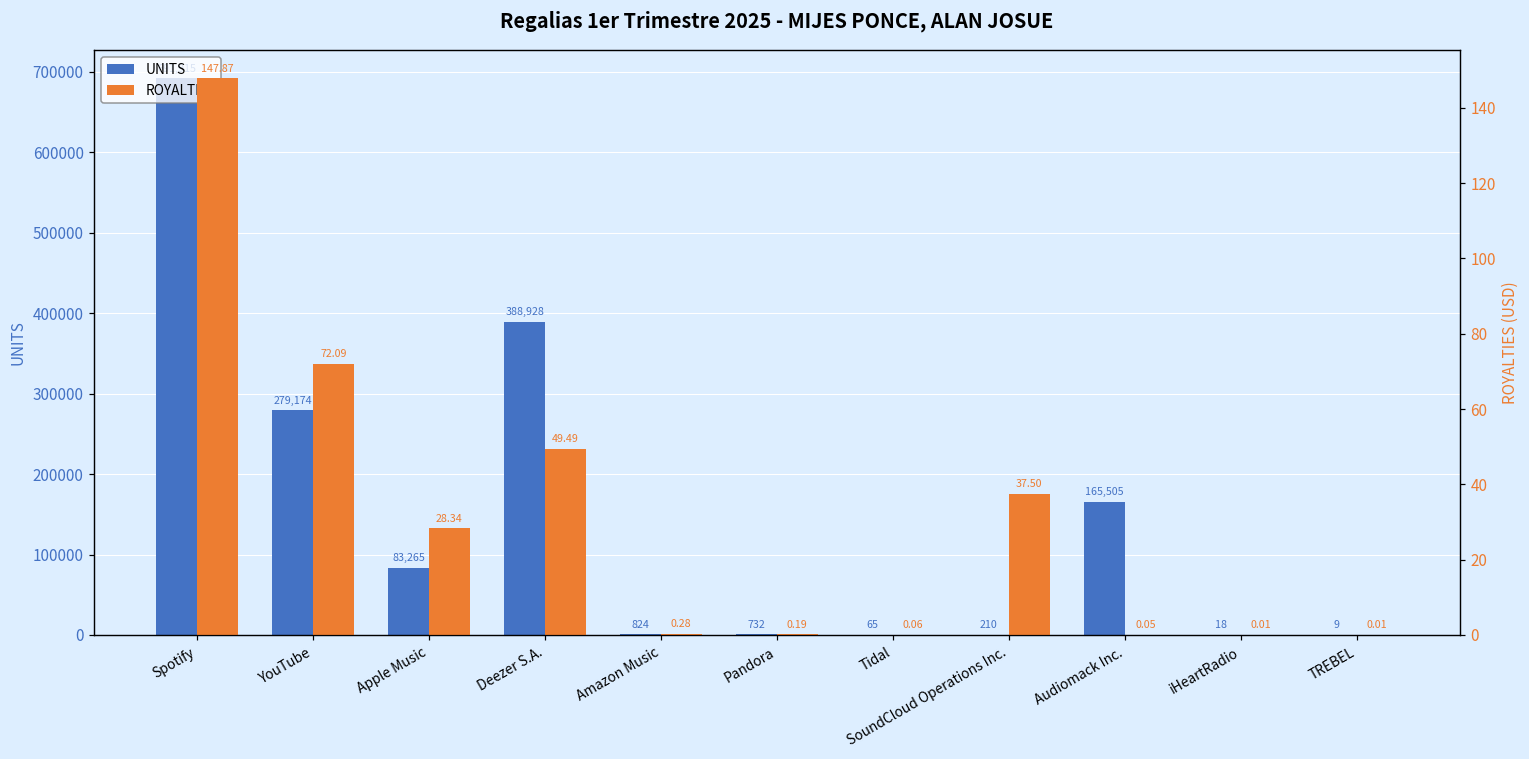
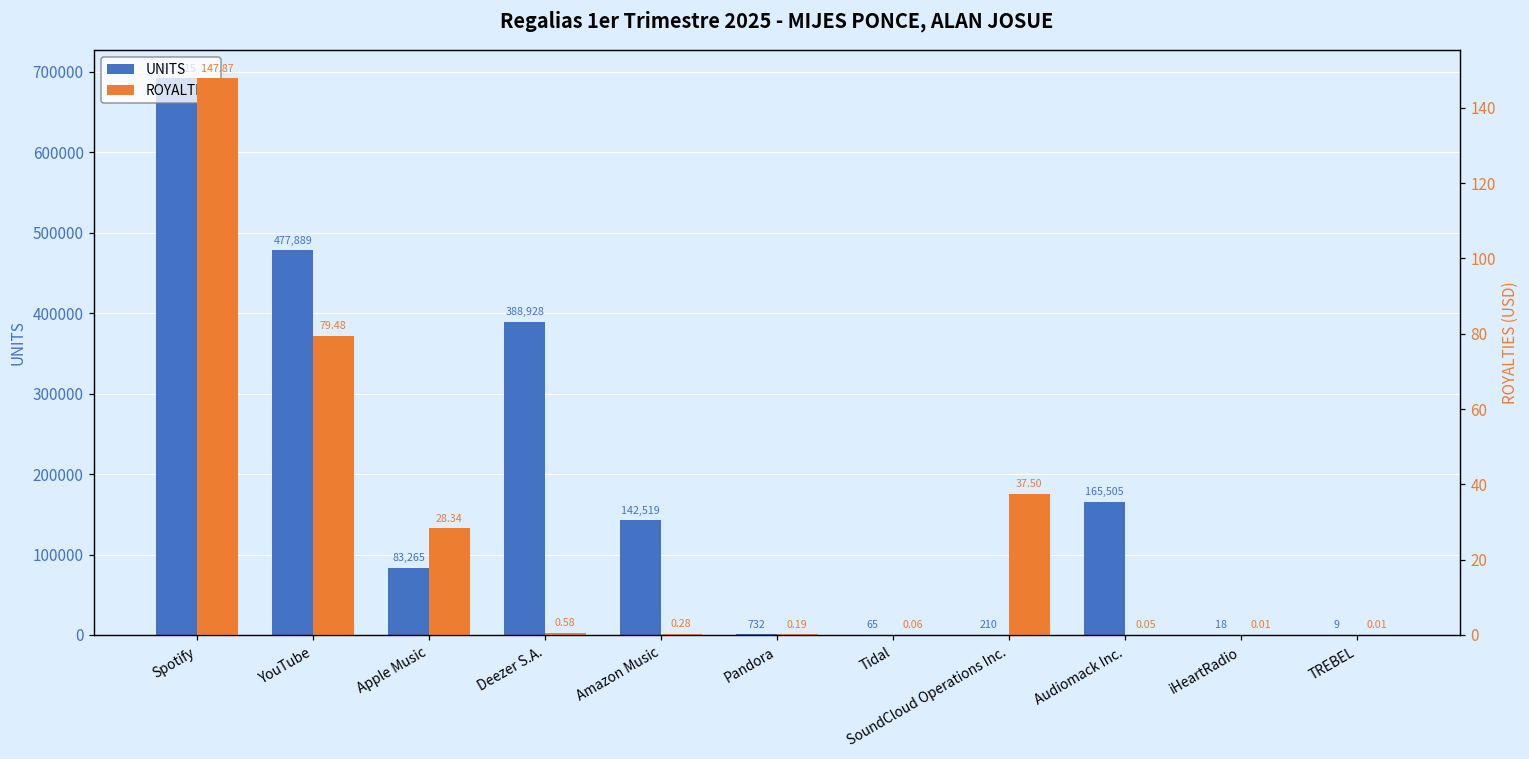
  {
    "UNITS": {
-     "YouTube": "279,174",
+     "YouTube": "477,889",
      "Apple Music": "83,265",
      "Deezer S.A.": "388,928",
-     "Amazon Music": "824",
+     "Amazon Music": "142,519",
      "Pandora": "732",
      "Tidal": "65",
      "SoundCloud Operations Inc.": "210",
      "Audiomack Inc.": "165,505",
      "iHeartRadio": "18",
      "TREBEL": "9"
    },
    "ROYALTIES": {
-     "YouTube": "72.09",
+     "YouTube": "79.48",
      "Apple Music": "28.34",
-     "Deezer S.A.": "49.49",
+     "Deezer S.A.": "0.58",
      "Amazon Music": "0.28",
      "Pandora": "0.19",
      "Tidal": "0.06",
      "SoundCloud Operations Inc.": "37.50",
      "Audiomack Inc.": "0.05",
      "iHeartRadio": "0.01",
      "TREBEL": "0.01"
    }
  }
